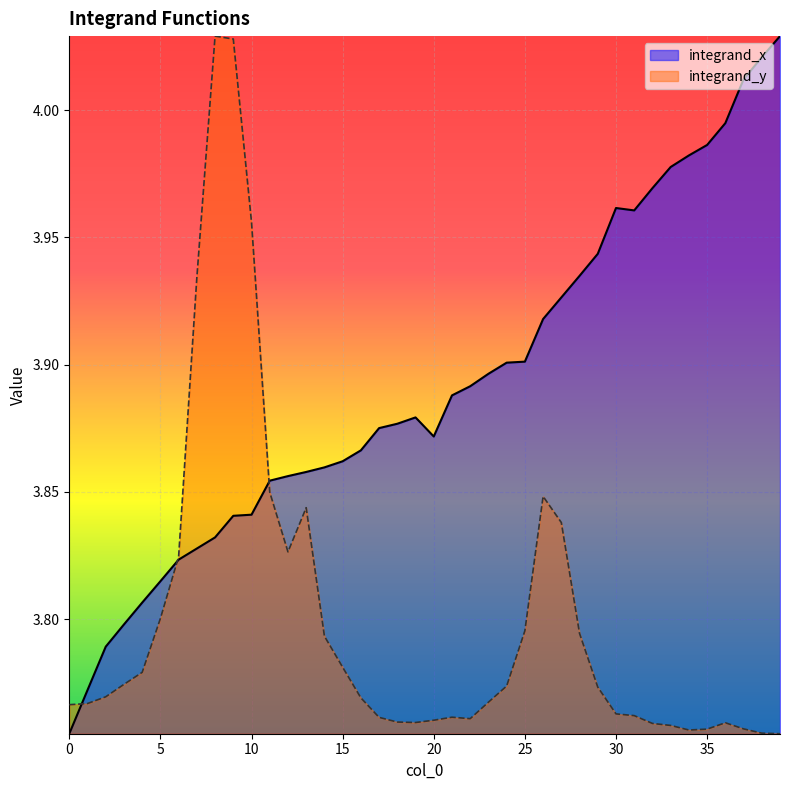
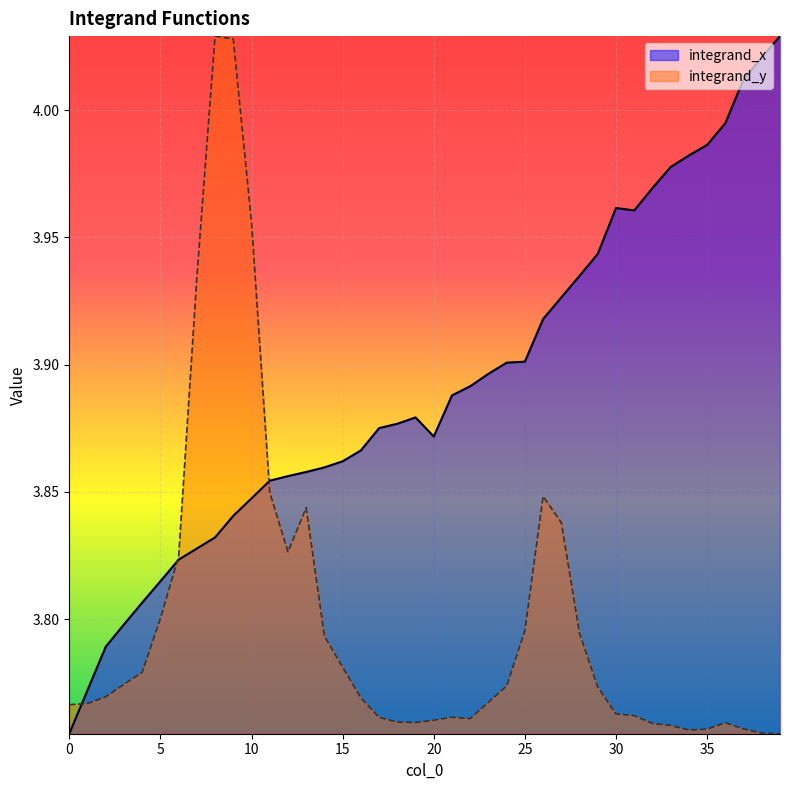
  {
    "integrand_x": {
      "0": 3.755,
      "5": 3.815,
-     "10": 3.841,
+     "10": 3.847,
      "15": 3.862,
      "20": 3.872,
      "25": 3.901,
      "30": 3.962,
      "35": 3.986
    },
    "integrand_y": {
      "0": 3.766,
      "5": 3.800,
      "10": 3.956,
      "15": 3.781,
      "20": 3.760,
      "25": 3.795,
      "30": 3.763,
      "35": 3.757
    }
  }
